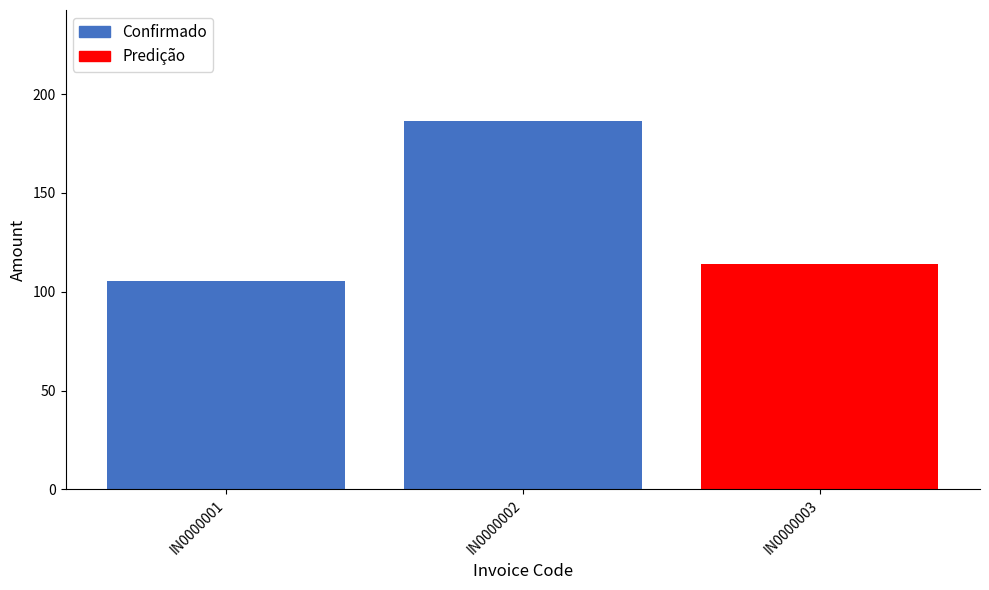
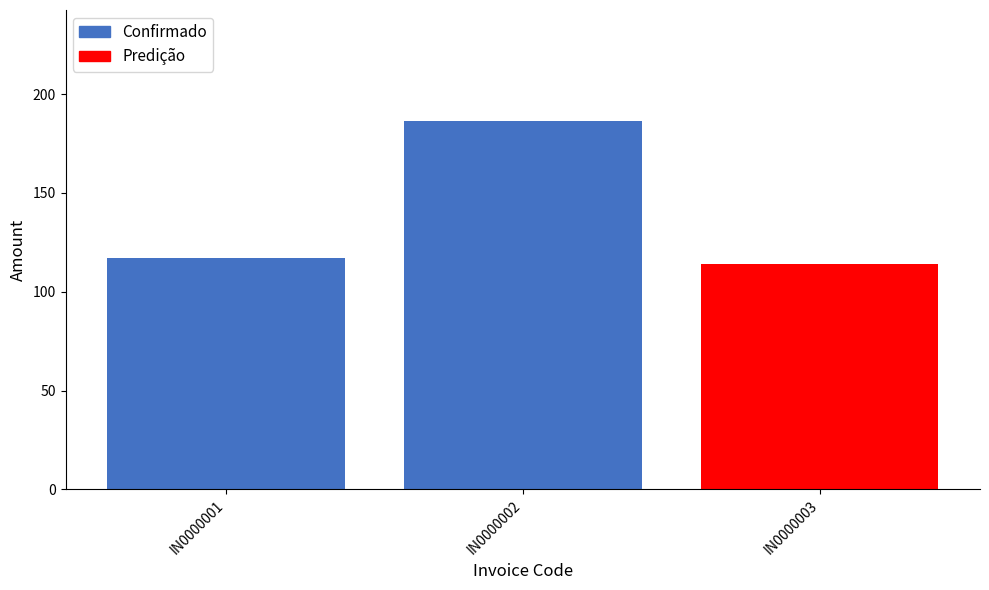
  {
    "Confirmado": {
-     "IN0000001": 106,
+     "IN0000001": 117,
      "IN0000002": 187
    },
    "Predição": {
      "IN0000003": 114
    }
  }
